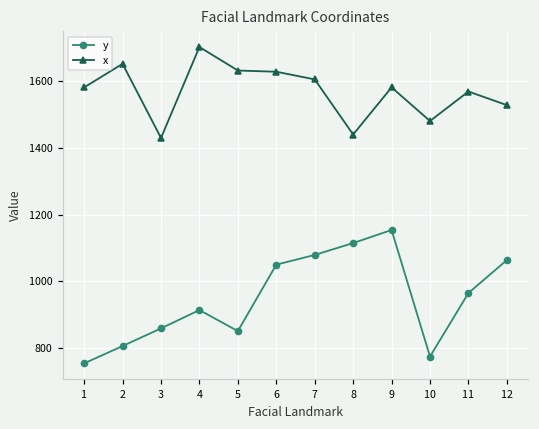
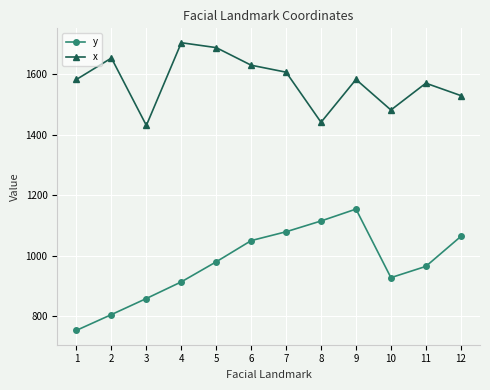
  {
    "y": {
      "1": 750,
      "2": 810,
      "3": 860,
      "4": 910,
-     "5": 850,
+     "5": 980,
      "6": 1050,
      "7": 1080,
      "8": 1120,
      "9": 1150,
-     "10": 770,
+     "10": 930,
      "11": 970,
      "12": 1060
    },
    "x": {
      "1": 1580,
      "2": 1650,
      "3": 1430,
      "4": 1700,
-     "5": 1630,
+     "5": 1690,
      "6": 1630,
      "7": 1610,
      "8": 1440,
      "9": 1580,
      "10": 1480,
      "11": 1570,
      "12": 1530
    }
  }
